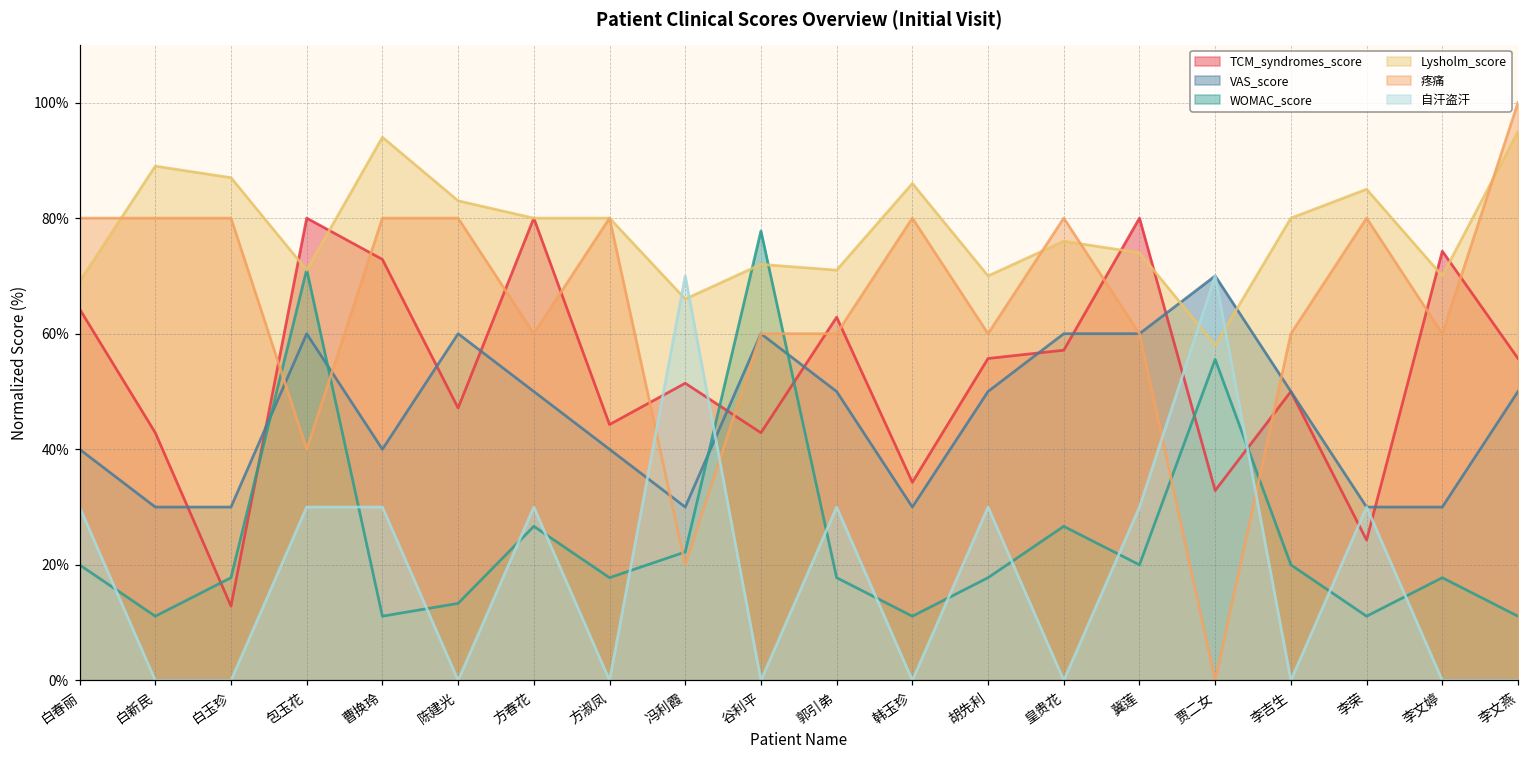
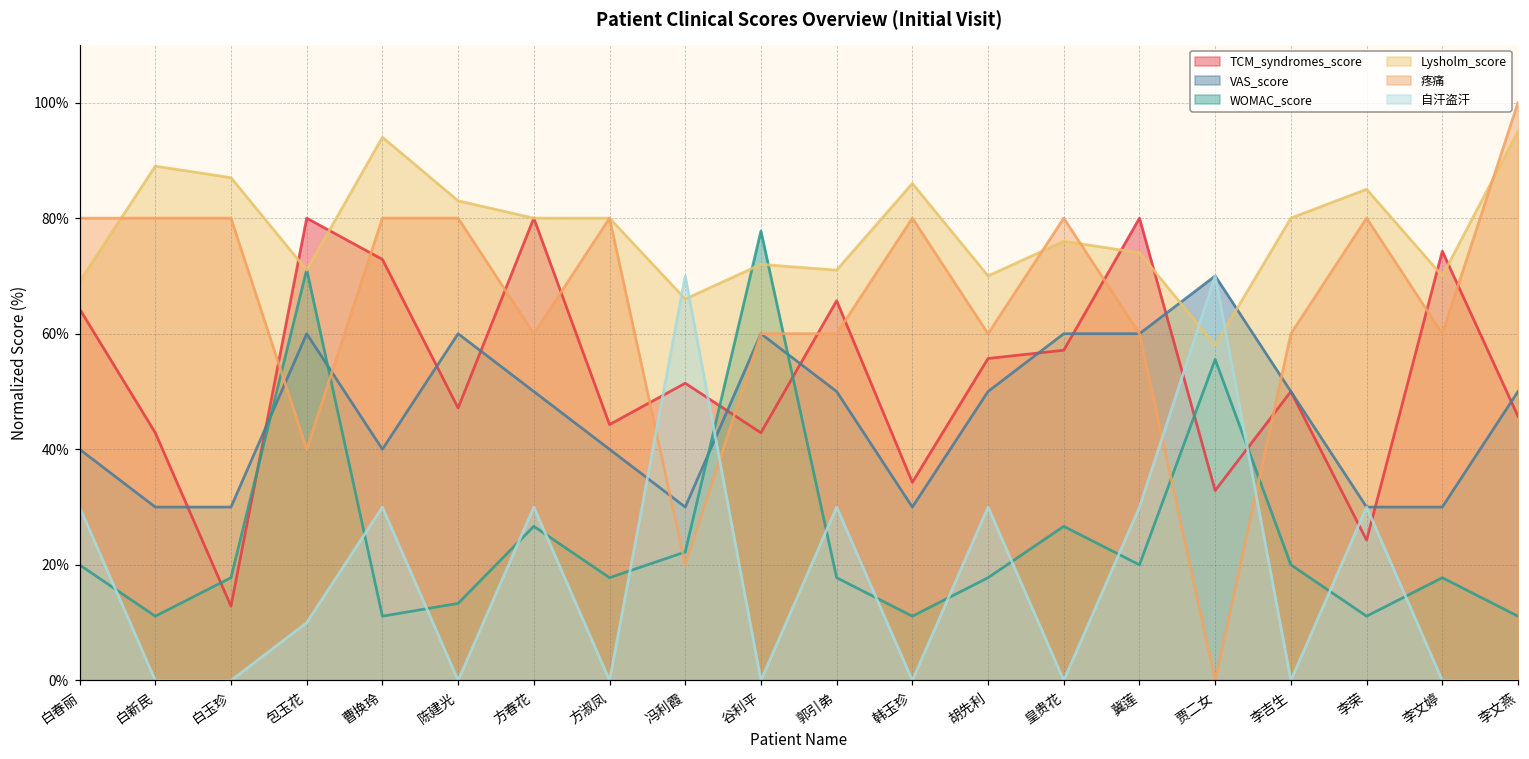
  {
    "TCM_syndromes_score": {
      "白春丽": "64%",
      "白新民": "43%",
      "白玉珍": "13%",
      "包玉花": "80%",
      "曹换玲": "73%",
      "陈建光": "47%",
      "方淑凤": "44%",
      "冯利霞": "51%",
      "谷利平": "43%",
-     "郭引弟": "63%",
+     "郭引弟": "66%",
      "韩玉珍": "34%",
      "胡先利": "56%",
      "皇贵花": "57%",
      "冀莲": "80%",
      "贾二女": "33%",
      "李荣": "24%",
      "李文婷": "74%",
-     "李文燕": "56%"
+     "李文燕": "46%"
    },
    "自汗盗汗": {
      "白春丽": "30%",
      "白新民": "0%",
      "白玉珍": "0%",
-     "包玉花": "30%",
+     "包玉花": "10%",
      "曹换玲": "30%",
      "陈建光": "0%",
      "方春花": "30%",
      "方淑凤": "0%",
      "冯利霞": "70%",
      "谷利平": "0%",
      "郭引弟": "30%",
      "韩玉珍": "0%",
      "胡先利": "30%",
      "皇贵花": "0%",
      "冀莲": "30%",
      "李吉生": "0%",
      "李文婷": "0%",
      "李文燕": "0%"
    }
  }
